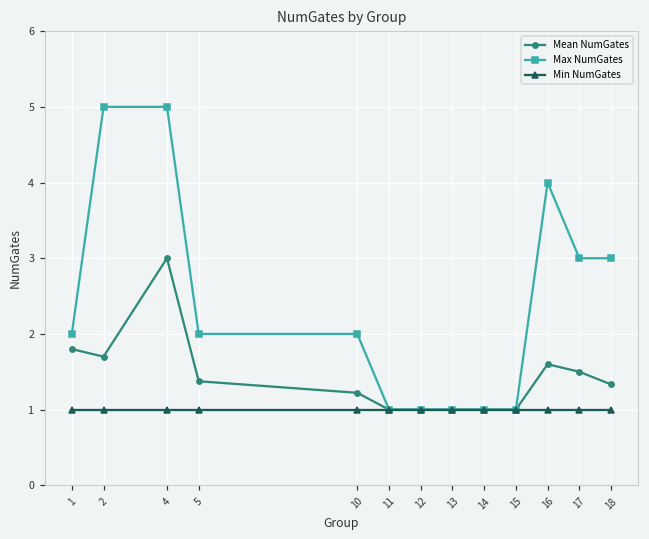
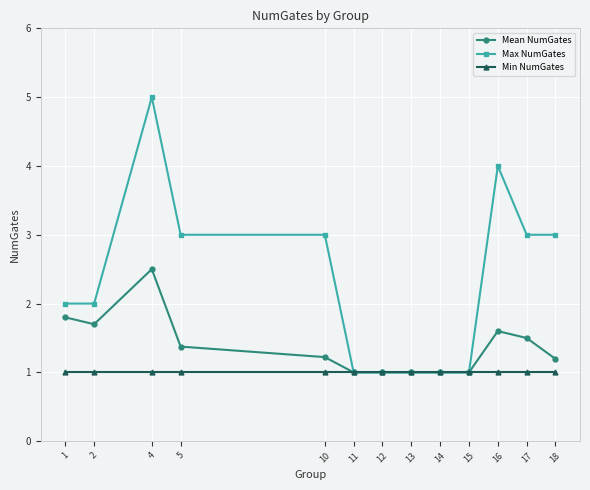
  {
    "Mean NumGates": {
      "1": 1.8,
      "2": 1.7,
-     "4": 3.0,
+     "4": 2.5,
      "5": 1.4,
      "10": 1.2,
      "16": 1.6,
      "17": 1.5,
-     "18": 1.3
+     "18": 1.2
    },
    "Max NumGates": {
      "1": 2,
-     "2": 5,
+     "2": 2,
      "4": 5,
-     "5": 2,
-     "10": 2,
+     "5": 3,
+     "10": 3,
      "16": 4,
      "17": 3,
      "18": 3
    },
    "Min NumGates": {
      "1": 1.0,
      "2": 1.0,
      "4": 1.0,
      "5": 1.0,
      "10": 1.0,
      "16": 1.0,
      "17": 1.0,
      "18": 1.0
    }
  }
